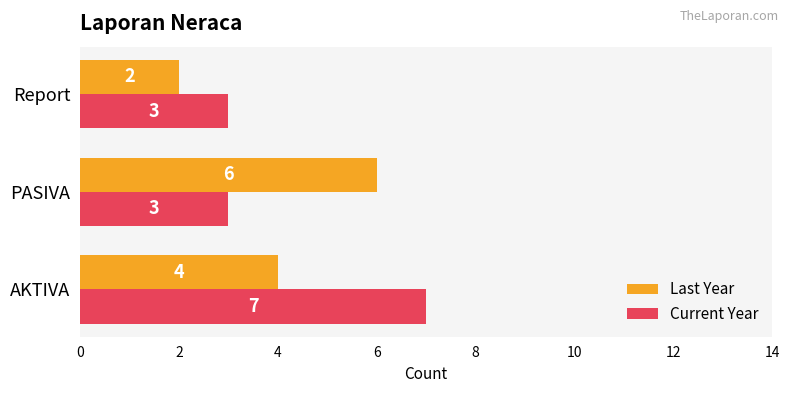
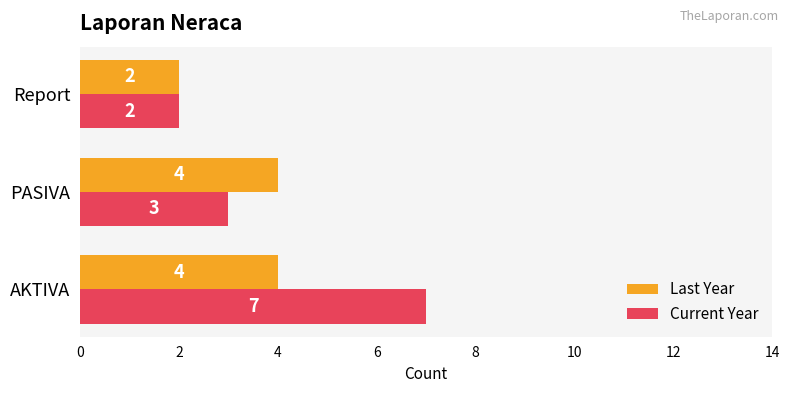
  {
    "Last Year": {
      "Report": 2,
-     "PASIVA": 6,
+     "PASIVA": 4,
      "AKTIVA": 4
    },
    "Current Year": {
-     "Report": 3,
+     "Report": 2,
      "PASIVA": 3,
      "AKTIVA": 7
    }
  }
